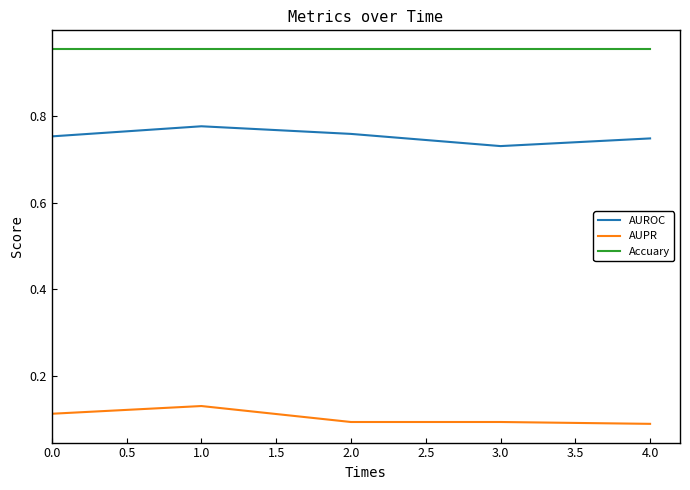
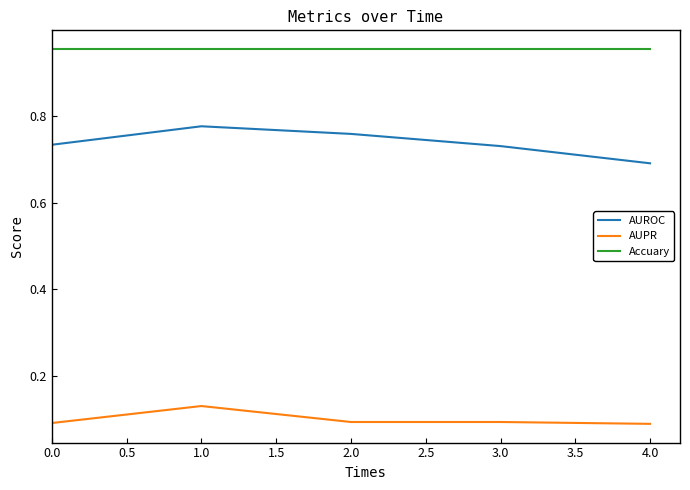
  {
    "AUROC": {
-     "0.0": 0.75,
+     "0.0": 0.73,
      "1.0": 0.78,
      "2.0": 0.76,
      "3.0": 0.73,
-     "4.0": 0.75
+     "4.0": 0.69
    },
    "AUPR": {
-     "0.0": 0.11,
+     "0.0": 0.09,
      "1.0": 0.13,
      "2.0": 0.09,
      "3.0": 0.09,
      "4.0": 0.09
    },
    "Accuary": {
      "0.0": 0.95,
      "1.0": 0.95,
      "2.0": 0.95,
      "3.0": 0.95,
      "4.0": 0.95
    }
  }
